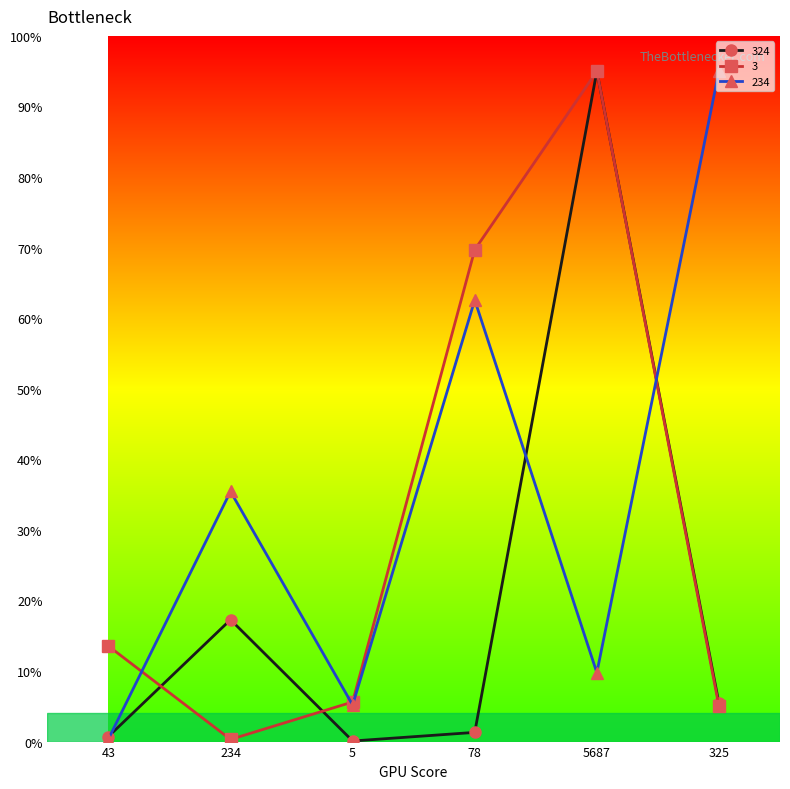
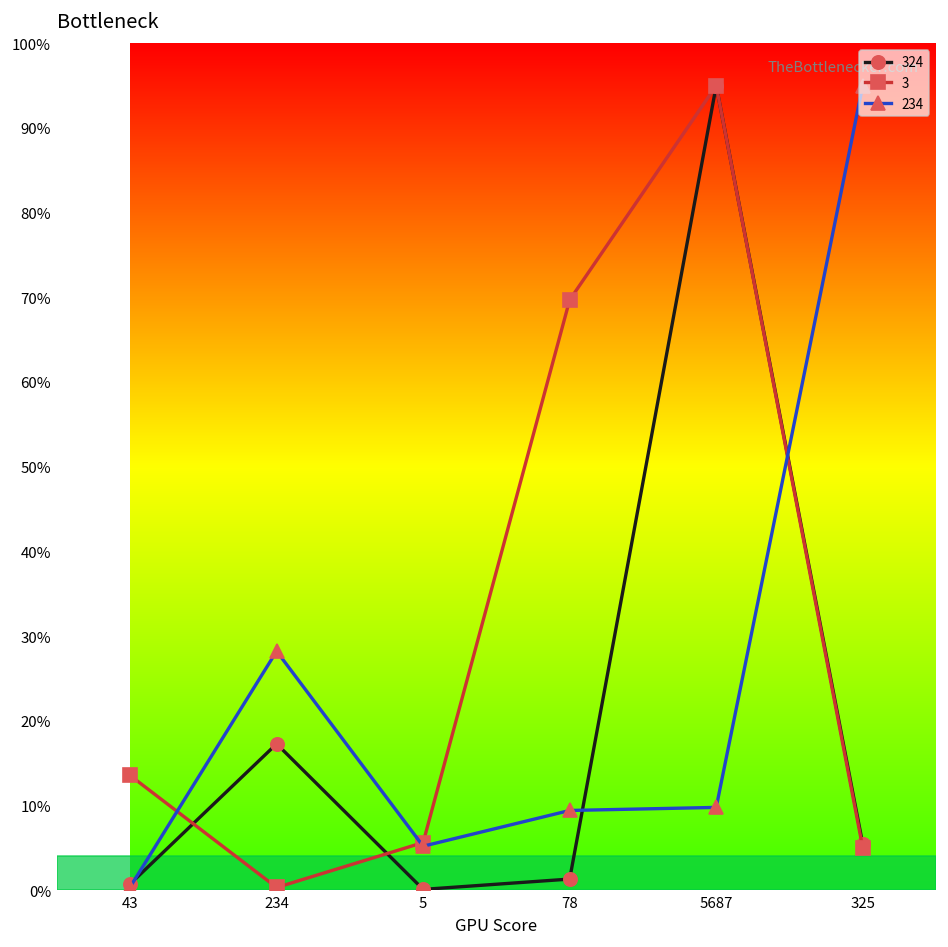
  {
    "324": {
      "234": "17%",
      "325": "5%"
    },
    "3": {
      "43": "14%",
      "5": "6%",
      "78": "70%",
      "325": "5%"
    },
    "234": {
-     "234": "35%",
+     "234": "28%",
      "5": "5%",
-     "78": "63%",
+     "78": "9%",
      "5687": "10%"
    }
  }
